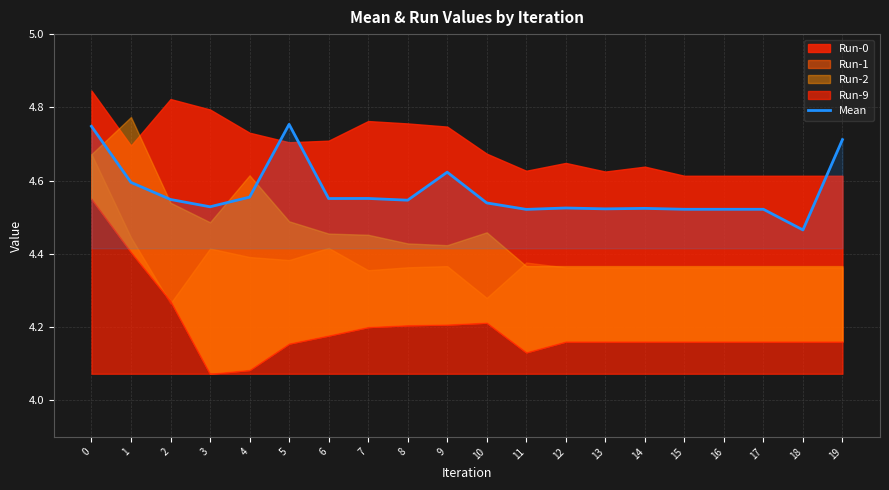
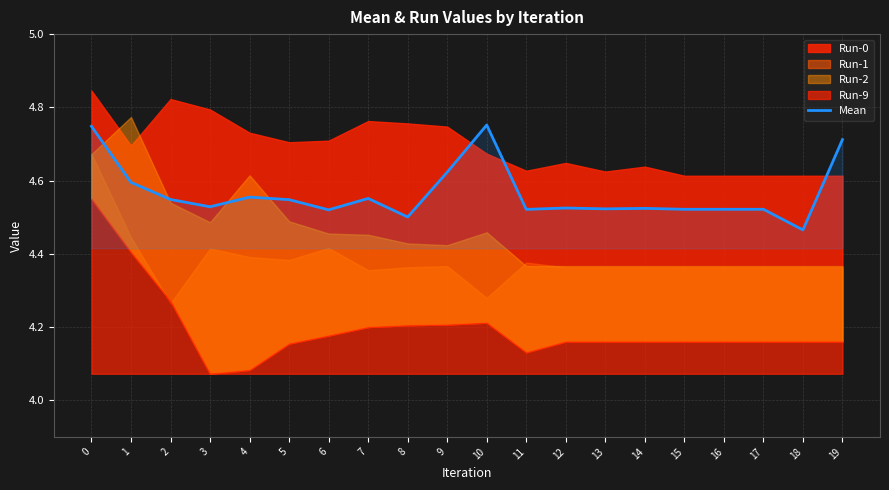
  {
    "Mean": {
      "0": 4.75,
      "1": 4.60,
      "2": 4.55,
      "3": 4.53,
      "4": 4.55,
-     "5": 4.75,
-     "6": 4.55,
+     "5": 4.55,
+     "6": 4.52,
      "7": 4.55,
-     "8": 4.55,
+     "8": 4.50,
      "9": 4.62,
-     "10": 4.54,
+     "10": 4.75,
      "11": 4.52,
      "12": 4.53,
      "13": 4.52,
      "14": 4.52,
      "15": 4.52,
      "16": 4.52,
      "17": 4.52,
      "18": 4.47,
      "19": 4.71
    }
  }
